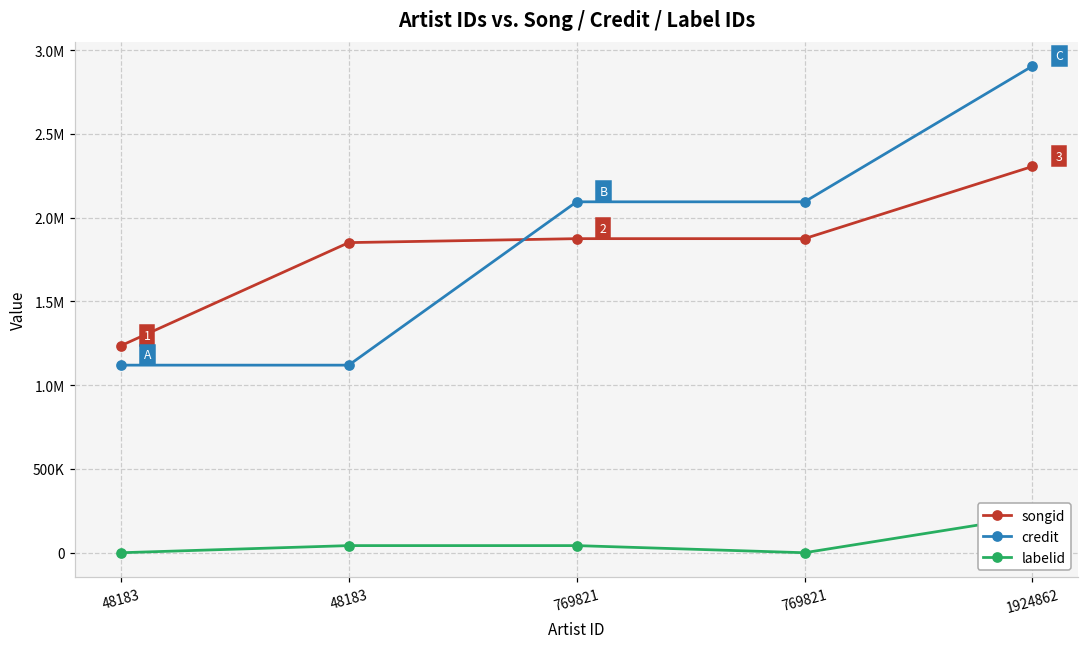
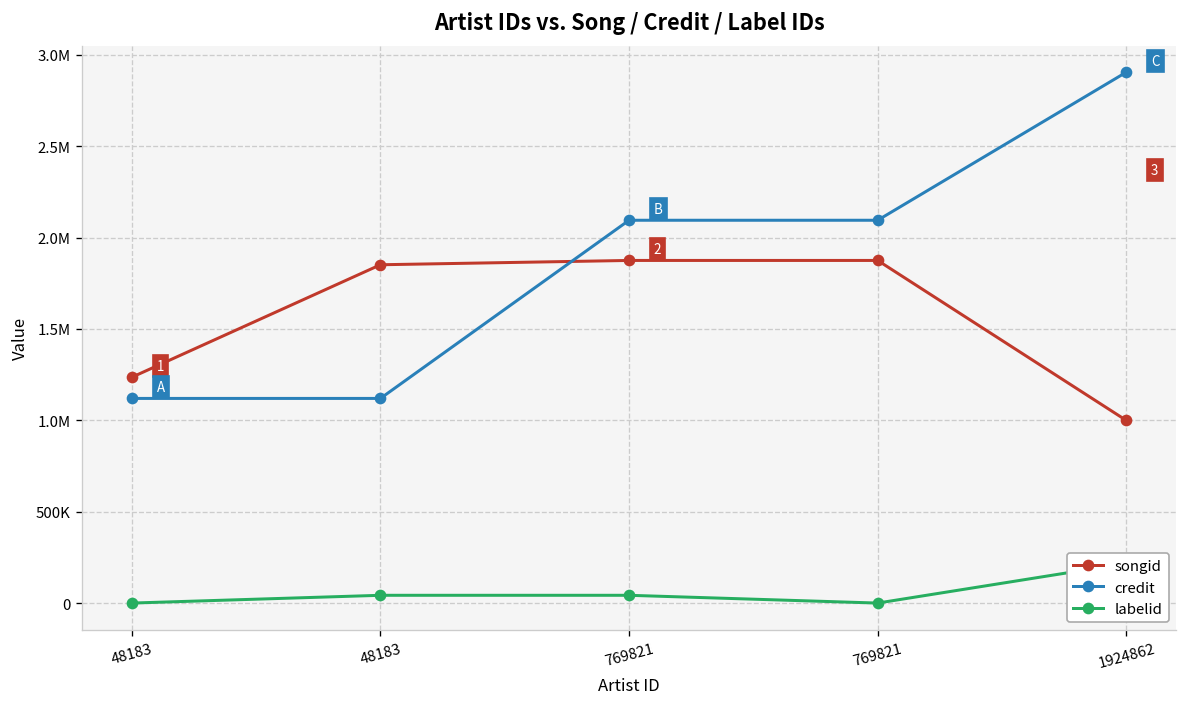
  {
    "songid": {
-     "1924862": 2310000
+     "1924862": 1000000
    },
    "credit": {
      "1924862": 2910000
    }
  }
